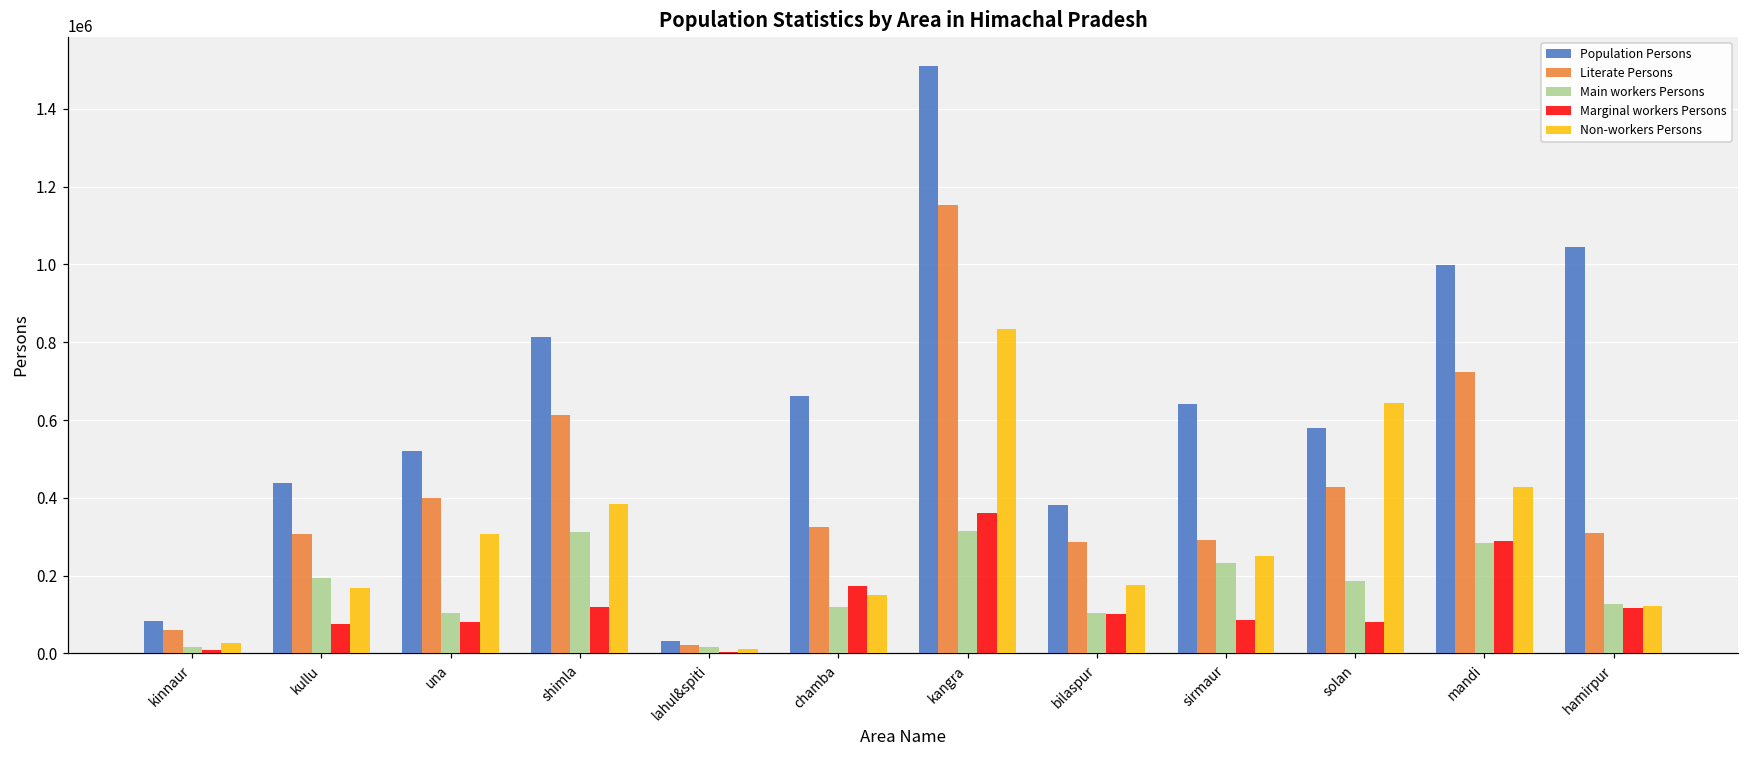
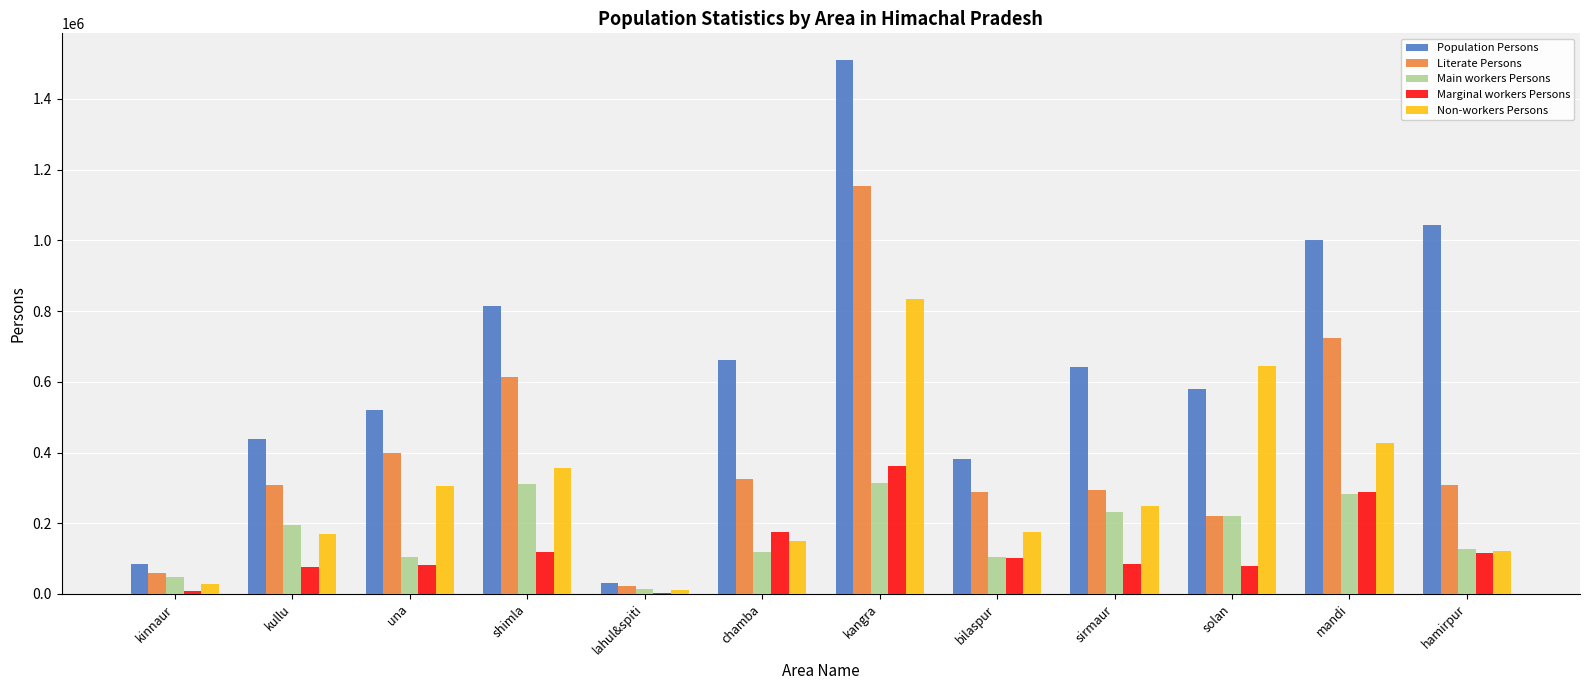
  {
    "Population Persons": {
      "kinnaur": 80000,
      "kullu": 440000,
      "una": 520000,
      "shimla": 810000,
      "lahul&spiti": 30000,
      "chamba": 660000,
      "kangra": 1510000,
      "bilaspur": 380000,
      "sirmaur": 640000,
      "solan": 580000,
      "mandi": 1000000,
      "hamirpur": 1040000
    },
    "Literate Persons": {
      "kinnaur": 60000,
      "kullu": 310000,
      "una": 400000,
      "shimla": 610000,
      "lahul&spiti": 20000,
      "chamba": 320000,
      "kangra": 1150000,
      "bilaspur": 290000,
      "sirmaur": 290000,
-     "solan": 430000,
+     "solan": 220000,
      "mandi": 720000,
      "hamirpur": 310000
    },
    "Main workers Persons": {
-     "kinnaur": 20000,
+     "kinnaur": 50000,
      "kullu": 190000,
      "una": 100000,
      "shimla": 310000,
      "lahul&spiti": 20000,
      "chamba": 120000,
      "kangra": 310000,
      "bilaspur": 100000,
      "sirmaur": 230000,
-     "solan": 190000,
+     "solan": 220000,
      "mandi": 280000,
      "hamirpur": 130000
    },
    "Marginal workers Persons": {
      "kinnaur": 10000,
      "kullu": 80000,
      "una": 80000,
      "shimla": 120000,
      "chamba": 170000,
      "kangra": 360000,
      "bilaspur": 100000,
      "sirmaur": 90000,
      "solan": 80000,
      "mandi": 290000,
      "hamirpur": 120000
    },
    "Non-workers Persons": {
      "kinnaur": 30000,
      "kullu": 170000,
      "una": 310000,
-     "shimla": 380000,
+     "shimla": 360000,
      "lahul&spiti": 10000,
      "chamba": 150000,
      "kangra": 830000,
      "bilaspur": 180000,
      "sirmaur": 250000,
      "solan": 640000,
      "mandi": 430000,
      "hamirpur": 120000
    }
  }
